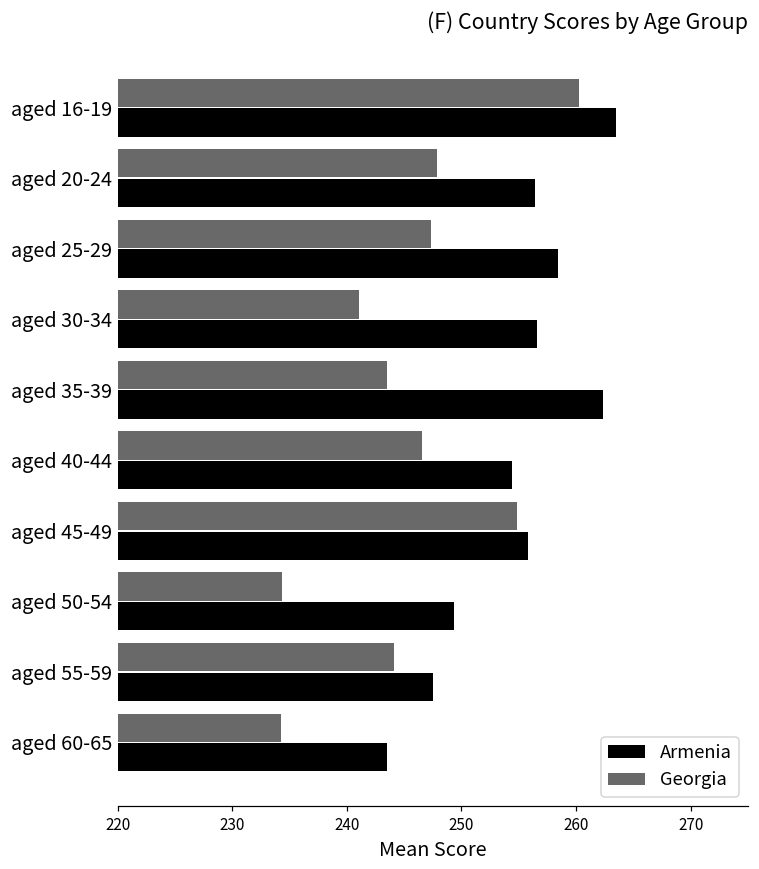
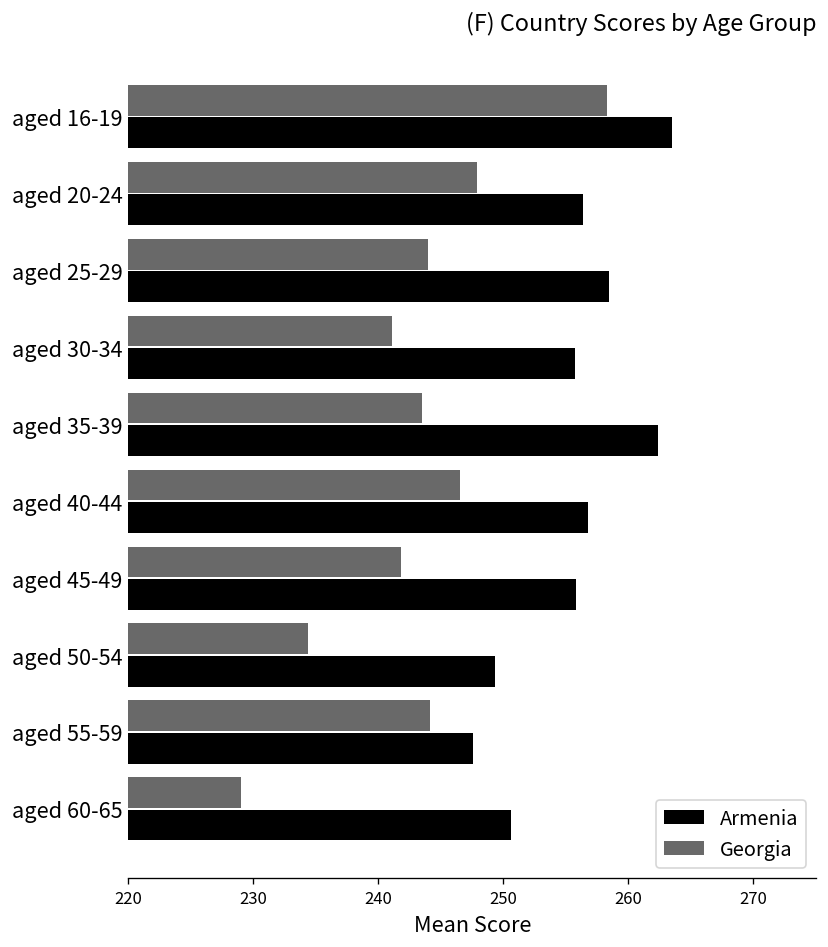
  {
    "Armenia": {
      "aged 16-19": 263.5,
      "aged 20-24": 256.4,
      "aged 25-29": 258.4,
-     "aged 30-34": 256.6,
+     "aged 30-34": 255.7,
      "aged 35-39": 262.4,
-     "aged 40-44": 254.4,
+     "aged 40-44": 256.8,
      "aged 45-49": 255.8,
      "aged 50-54": 249.3,
      "aged 55-59": 247.5,
-     "aged 60-65": 243.5
+     "aged 60-65": 250.6
    },
    "Georgia": {
-     "aged 16-19": 260.2,
+     "aged 16-19": 258.3,
      "aged 20-24": 247.9,
-     "aged 25-29": 247.3,
+     "aged 25-29": 243.9,
      "aged 30-34": 241.1,
      "aged 35-39": 243.5,
      "aged 40-44": 246.6,
-     "aged 45-49": 254.8,
+     "aged 45-49": 241.8,
      "aged 50-54": 234.3,
      "aged 55-59": 244.1,
-     "aged 60-65": 234.3
+     "aged 60-65": 229.0
    }
  }
